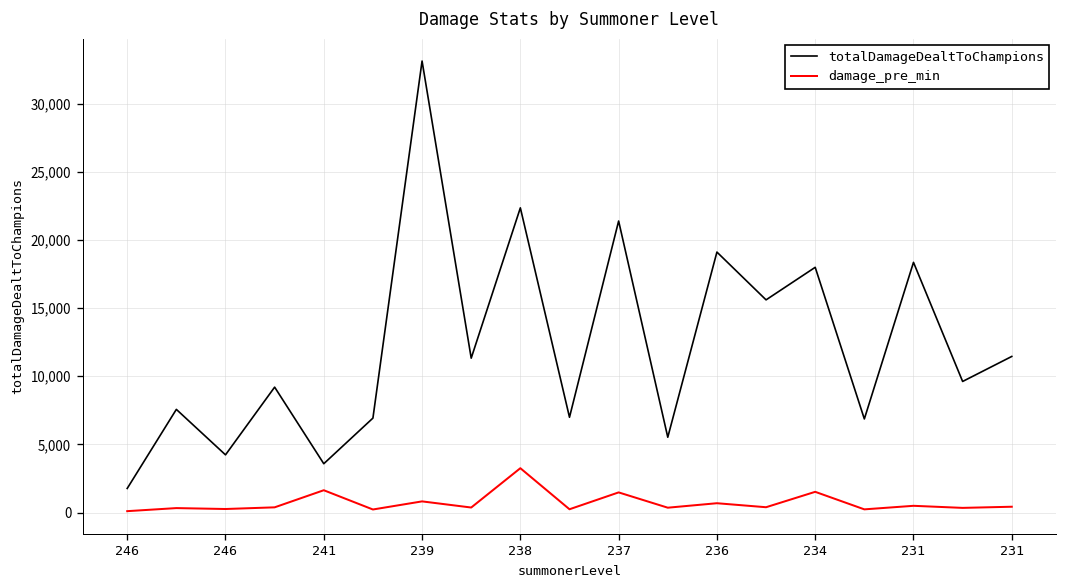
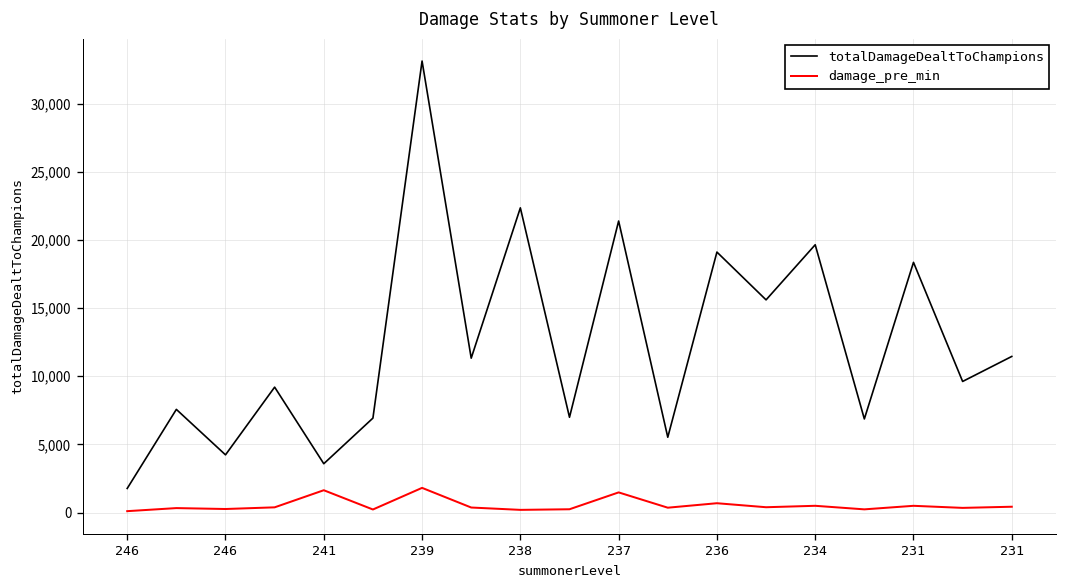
  {
    "totalDamageDealtToChampions": {
      "241": "3,600",
      "239": "33,100",
      "238": "22,400",
      "237": "21,400",
      "236": "19,100",
-     "234": "18,000"
+     "234": "19,600"
    },
    "damage_pre_min": {
      "241": "1,600",
-     "239": "800",
-     "238": "3,300",
+     "239": "1,800",
+     "238": "200",
      "237": "1,500",
      "236": "700",
-     "234": "1,500"
+     "234": "500"
    }
  }
